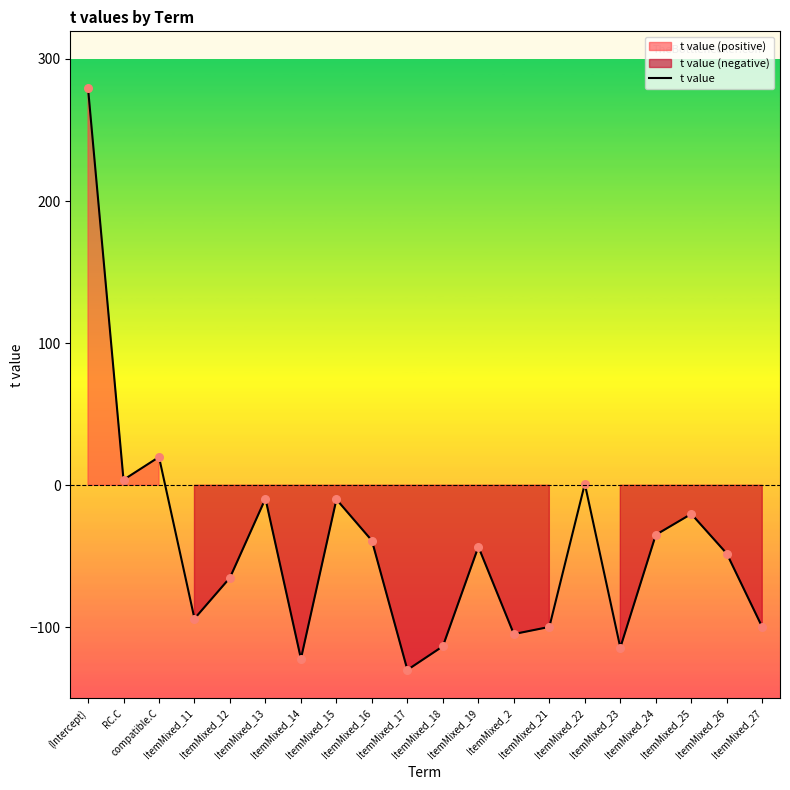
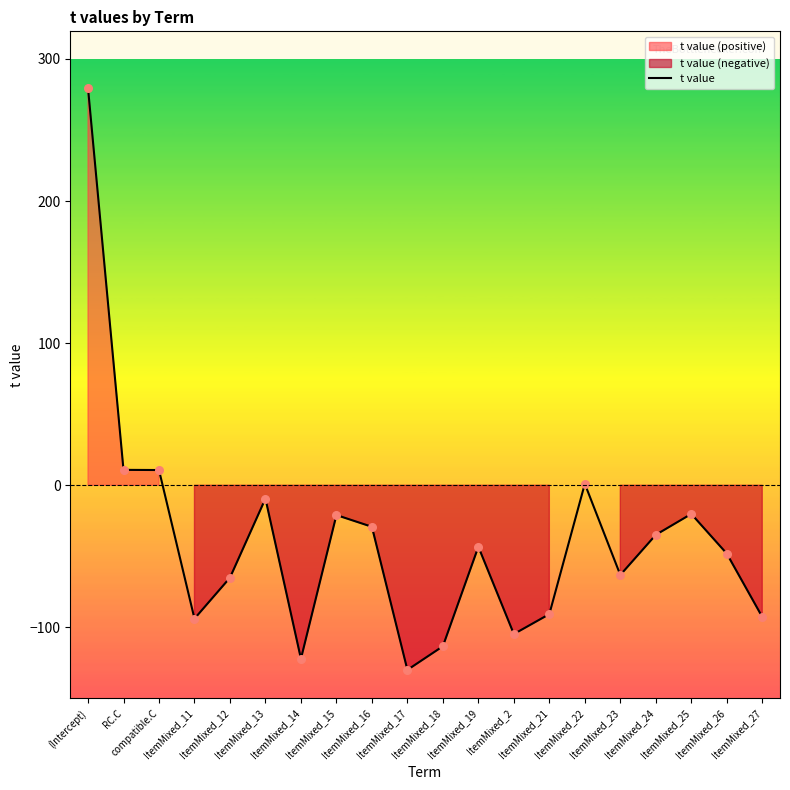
  {
    "(Intercept)": 279,
-   "RC.C": 4,
-   "compatible.C": 20,
+   "RC.C": 11,
+   "compatible.C": 11,
    "ItemMixed_11": -94,
    "ItemMixed_12": -65,
    "ItemMixed_13": -9,
    "ItemMixed_14": -122,
-   "ItemMixed_15": -10,
-   "ItemMixed_16": -39,
+   "ItemMixed_15": -21,
+   "ItemMixed_16": -29,
    "ItemMixed_17": -130,
    "ItemMixed_18": -113,
    "ItemMixed_19": -43,
    "ItemMixed_2": -105,
-   "ItemMixed_21": -100,
+   "ItemMixed_21": -91,
    "ItemMixed_22": 1,
-   "ItemMixed_23": -114,
+   "ItemMixed_23": -63,
    "ItemMixed_24": -35,
    "ItemMixed_25": -20,
    "ItemMixed_26": -48,
-   "ItemMixed_27": -100
+   "ItemMixed_27": -93
  }
